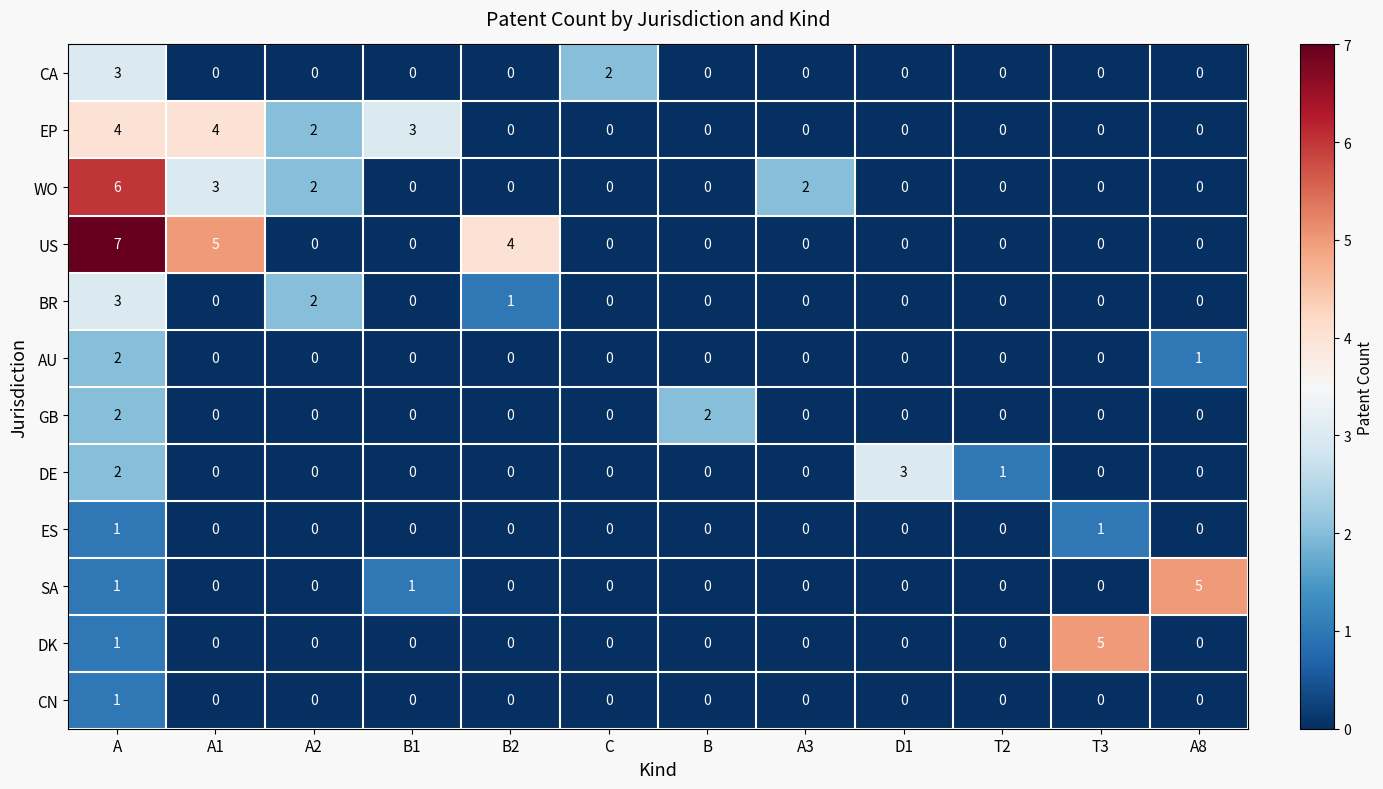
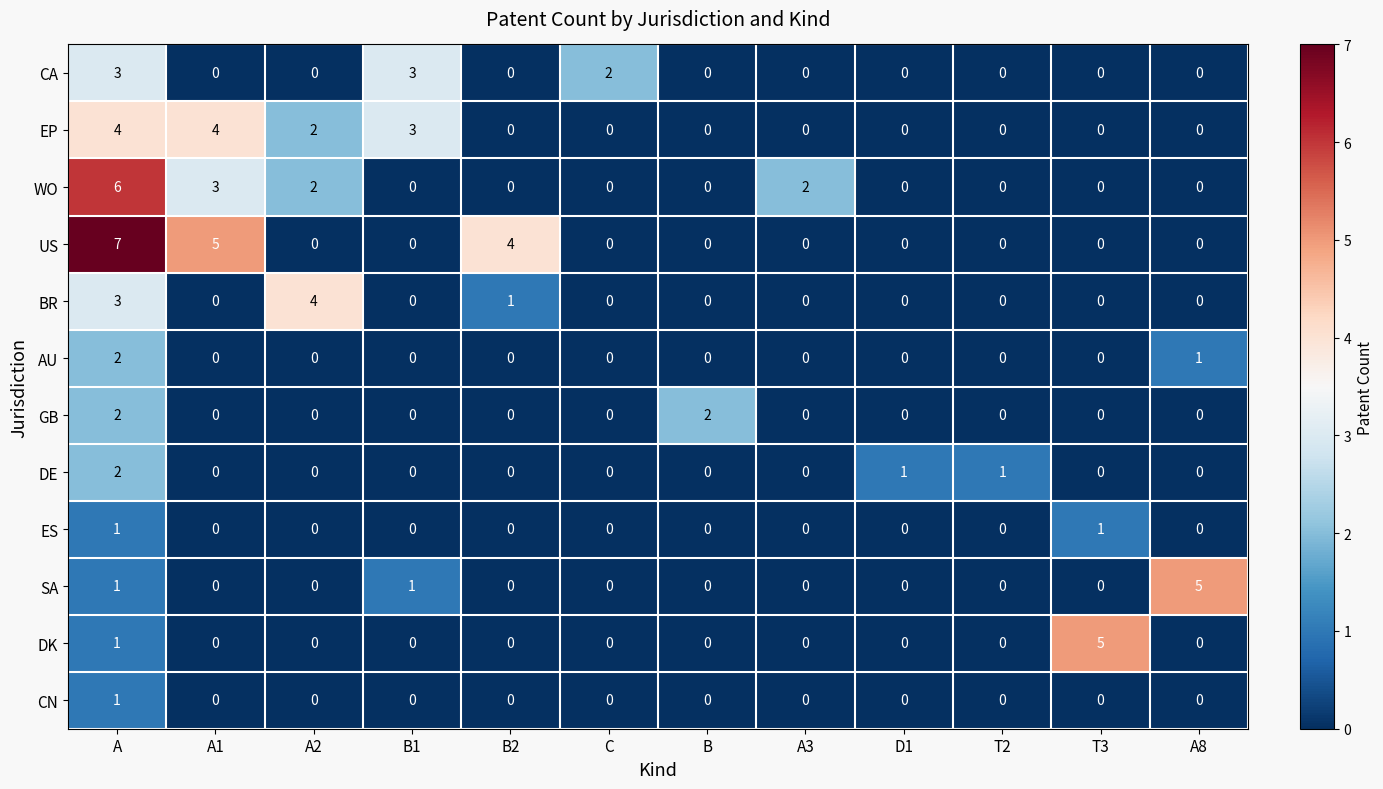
  {
    "CA": {
      "A": 3,
      "A1": 0,
      "A2": 0,
-     "B1": 0,
+     "B1": 3,
      "B2": 0,
      "C": 2,
      "B": 0,
      "A3": 0,
      "D1": 0,
      "T2": 0,
      "T3": 0,
      "A8": 0
    },
    "EP": {
      "A": 4,
      "A1": 4,
      "A2": 2,
      "B1": 3,
      "B2": 0,
      "C": 0,
      "B": 0,
      "A3": 0,
      "D1": 0,
      "T2": 0,
      "T3": 0,
      "A8": 0
    },
    "WO": {
      "A": 6,
      "A1": 3,
      "A2": 2,
      "B1": 0,
      "B2": 0,
      "C": 0,
      "B": 0,
      "A3": 2,
      "D1": 0,
      "T2": 0,
      "T3": 0,
      "A8": 0
    },
    "US": {
      "A": 7,
      "A1": 5,
      "A2": 0,
      "B1": 0,
      "B2": 4,
      "C": 0,
      "B": 0,
      "A3": 0,
      "D1": 0,
      "T2": 0,
      "T3": 0,
      "A8": 0
    },
    "BR": {
      "A": 3,
      "A1": 0,
-     "A2": 2,
+     "A2": 4,
      "B1": 0,
      "B2": 1,
      "C": 0,
      "B": 0,
      "A3": 0,
      "D1": 0,
      "T2": 0,
      "T3": 0,
      "A8": 0
    },
    "AU": {
      "A": 2,
      "A1": 0,
      "A2": 0,
      "B1": 0,
      "B2": 0,
      "C": 0,
      "B": 0,
      "A3": 0,
      "D1": 0,
      "T2": 0,
      "T3": 0,
      "A8": 1
    },
    "GB": {
      "A": 2,
      "A1": 0,
      "A2": 0,
      "B1": 0,
      "B2": 0,
      "C": 0,
      "B": 2,
      "A3": 0,
      "D1": 0,
      "T2": 0,
      "T3": 0,
      "A8": 0
    },
    "DE": {
      "A": 2,
      "A1": 0,
      "A2": 0,
      "B1": 0,
      "B2": 0,
      "C": 0,
      "B": 0,
      "A3": 0,
-     "D1": 3,
+     "D1": 1,
      "T2": 1,
      "T3": 0,
      "A8": 0
    },
    "ES": {
      "A": 1,
      "A1": 0,
      "A2": 0,
      "B1": 0,
      "B2": 0,
      "C": 0,
      "B": 0,
      "A3": 0,
      "D1": 0,
      "T2": 0,
      "T3": 1,
      "A8": 0
    },
    "SA": {
      "A": 1,
      "A1": 0,
      "A2": 0,
      "B1": 1,
      "B2": 0,
      "C": 0,
      "B": 0,
      "A3": 0,
      "D1": 0,
      "T2": 0,
      "T3": 0,
      "A8": 5
    },
    "DK": {
      "A": 1,
      "A1": 0,
      "A2": 0,
      "B1": 0,
      "B2": 0,
      "C": 0,
      "B": 0,
      "A3": 0,
      "D1": 0,
      "T2": 0,
      "T3": 5,
      "A8": 0
    },
    "CN": {
      "A": 1,
      "A1": 0,
      "A2": 0,
      "B1": 0,
      "B2": 0,
      "C": 0,
      "B": 0,
      "A3": 0,
      "D1": 0,
      "T2": 0,
      "T3": 0,
      "A8": 0
    }
  }
